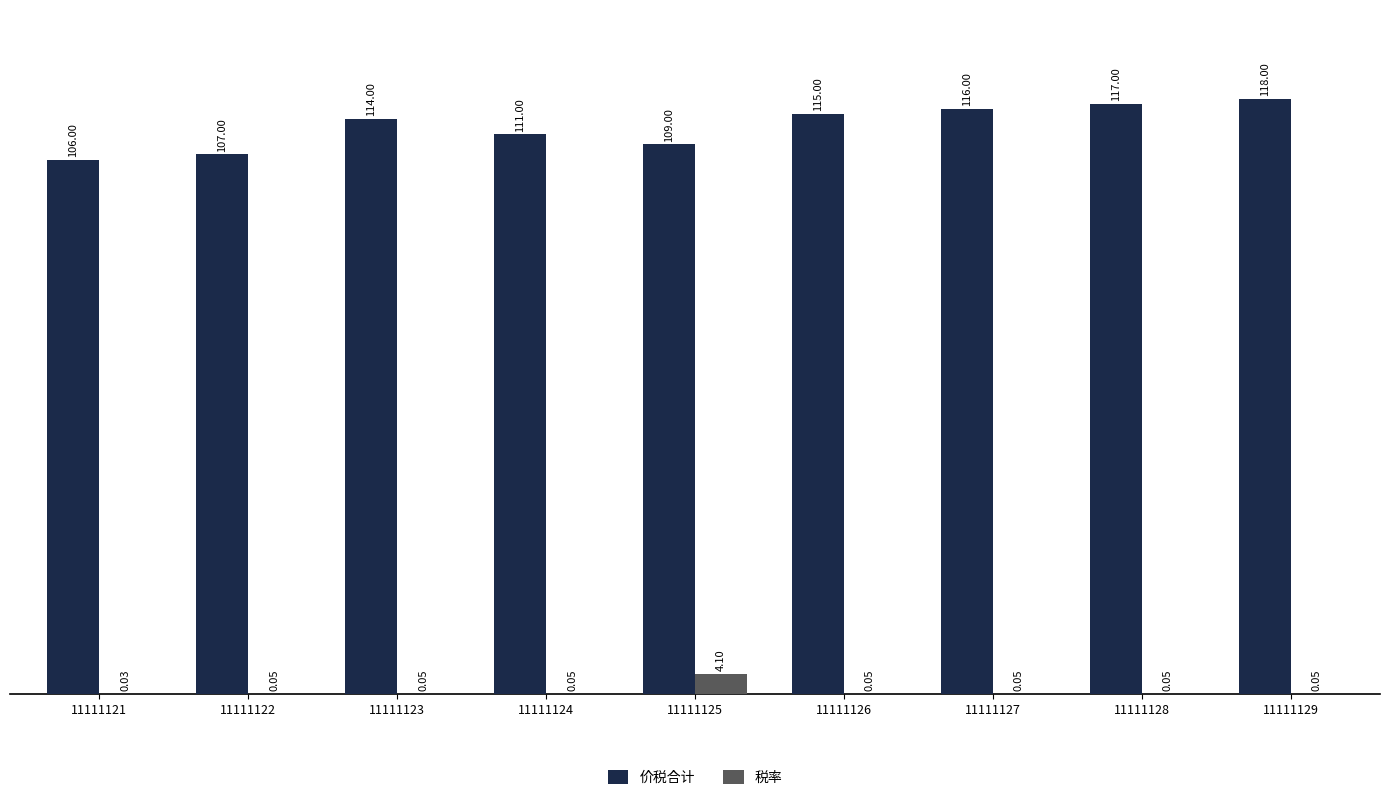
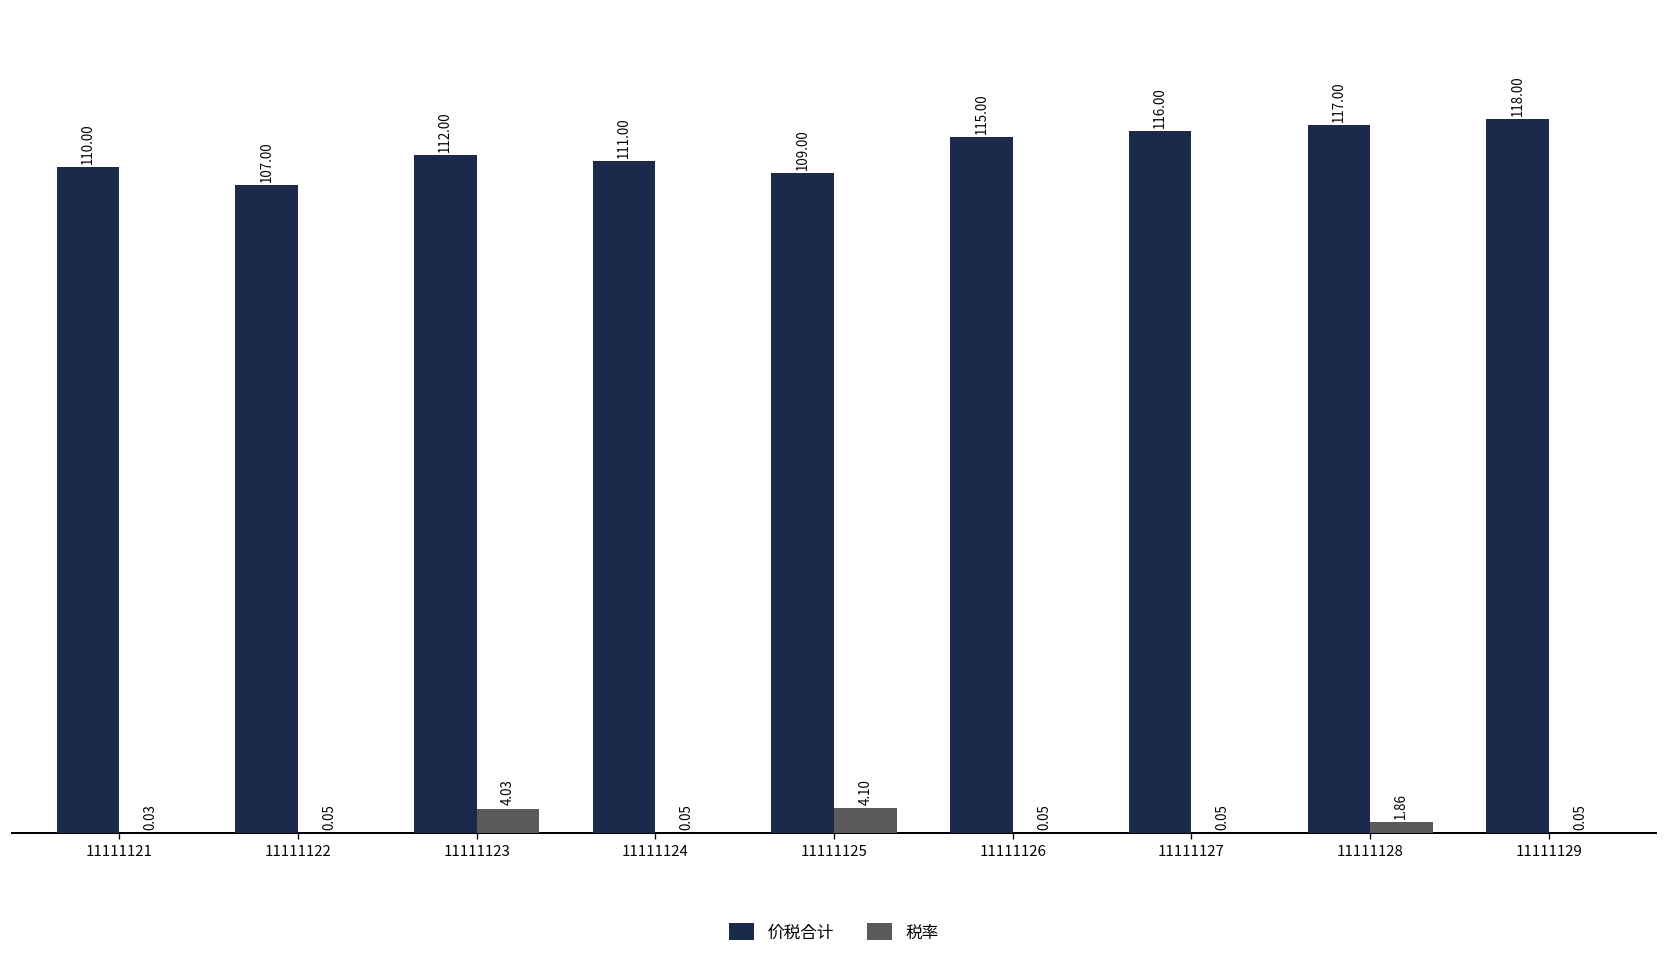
  {
    "价税合计": {
-     "11111121": 106.00,
+     "11111121": 110.00,
      "11111122": 107.00,
-     "11111123": 114.00,
+     "11111123": 112.00,
      "11111124": 111.00,
      "11111125": 109.00,
      "11111126": 115.00,
      "11111127": 116.00,
      "11111128": 117.00,
      "11111129": 118.00
    },
    "税率": {
      "11111121": 0.03,
      "11111122": 0.05,
-     "11111123": 0.05,
+     "11111123": 4.03,
      "11111124": 0.05,
      "11111125": 4.10,
      "11111126": 0.05,
      "11111127": 0.05,
-     "11111128": 0.05,
+     "11111128": 1.86,
      "11111129": 0.05
    }
  }
